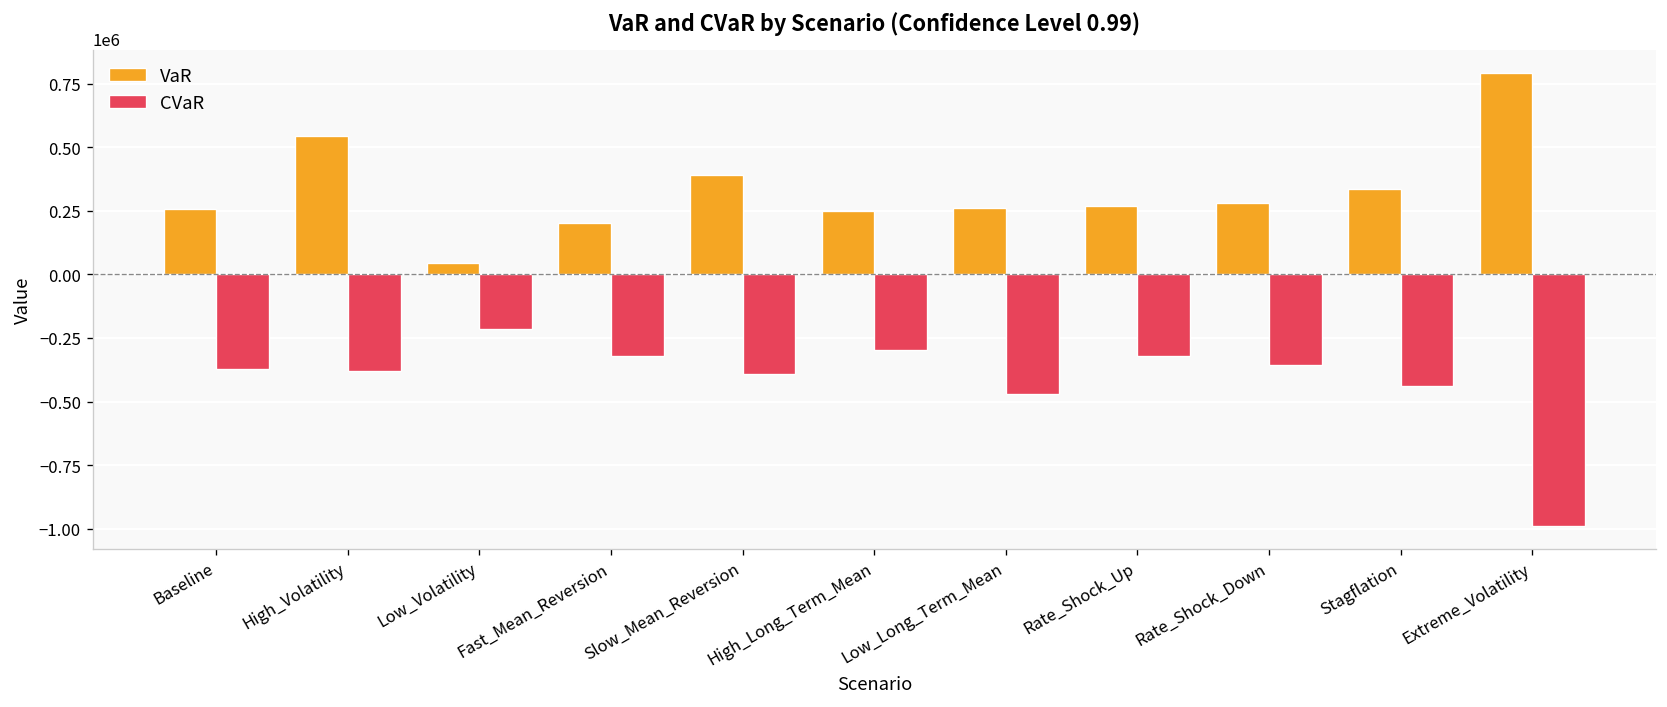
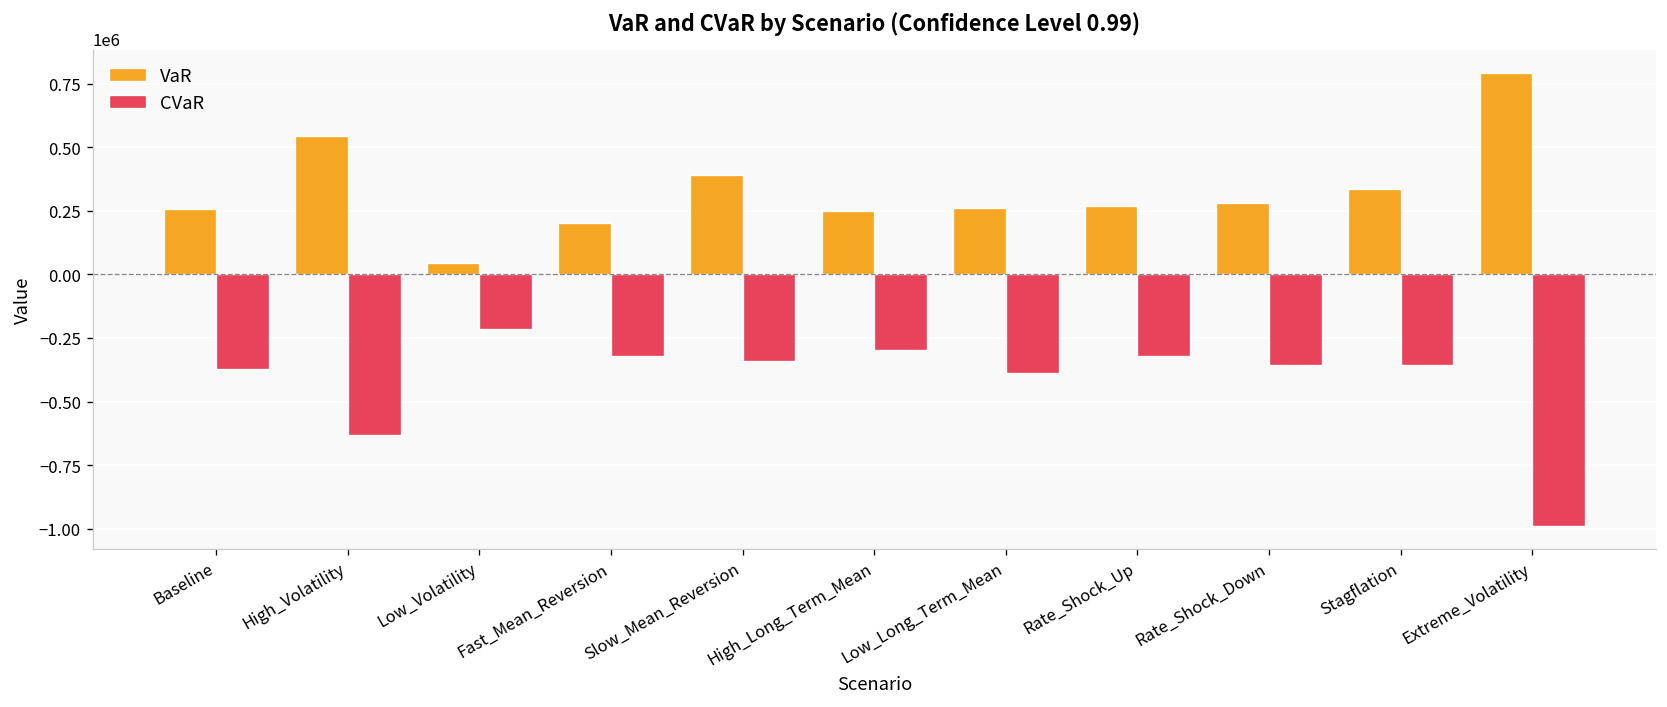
  {
    "VaR": {
      "Baseline": 260000,
      "High_Volatility": 540000,
      "Low_Volatility": 50000,
      "Fast_Mean_Reversion": 200000,
      "Slow_Mean_Reversion": 390000,
      "High_Long_Term_Mean": 250000,
      "Low_Long_Term_Mean": 260000,
      "Rate_Shock_Up": 270000,
      "Rate_Shock_Down": 280000,
      "Stagflation": 340000,
      "Extreme_Volatility": 790000
    },
    "CVaR": {
      "Baseline": -370000,
-     "High_Volatility": -380000,
+     "High_Volatility": -630000,
      "Low_Volatility": -210000,
      "Fast_Mean_Reversion": -320000,
-     "Slow_Mean_Reversion": -390000,
+     "Slow_Mean_Reversion": -340000,
      "High_Long_Term_Mean": -300000,
-     "Low_Long_Term_Mean": -470000,
+     "Low_Long_Term_Mean": -390000,
      "Rate_Shock_Up": -320000,
      "Rate_Shock_Down": -360000,
-     "Stagflation": -440000,
+     "Stagflation": -360000,
      "Extreme_Volatility": -990000
    }
  }
